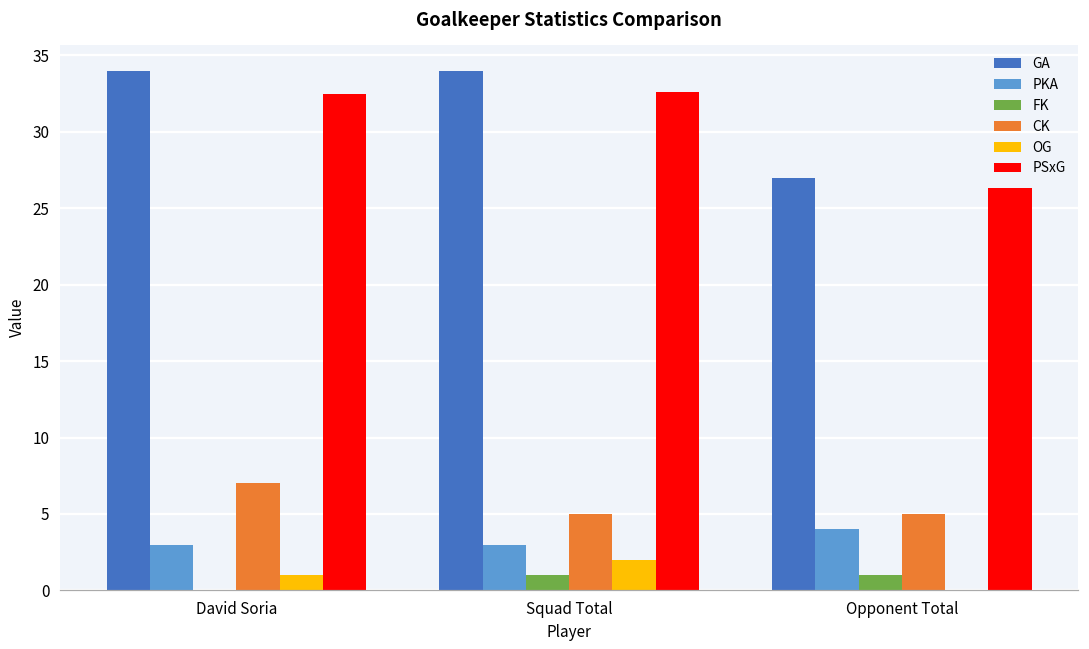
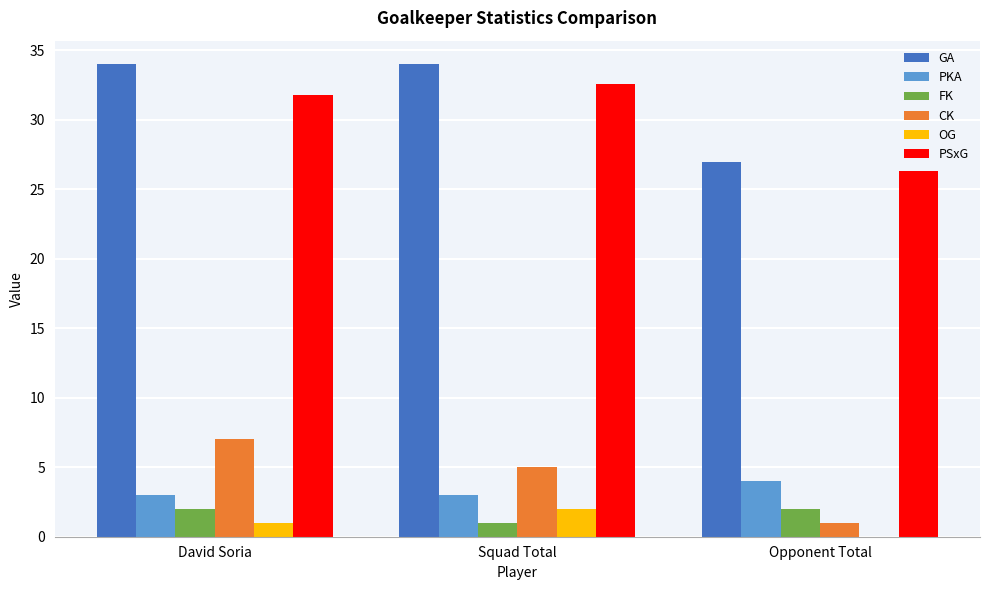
  {
    "FK": {
-     "David Soria": 0,
+     "David Soria": 2,
      "Squad Total": 1,
-     "Opponent Total": 1
+     "Opponent Total": 2
    },
    "CK": {
      "David Soria": 7,
      "Squad Total": 5,
-     "Opponent Total": 5
+     "Opponent Total": 1
    },
    "OG": {
      "David Soria": 1.0,
      "Squad Total": 2.0,
      "Opponent Total": 0.0
    },
    "PSxG": {
-     "David Soria": 32.5,
+     "David Soria": 31.8,
      "Squad Total": 32.6,
      "Opponent Total": 26.3
    }
  }
